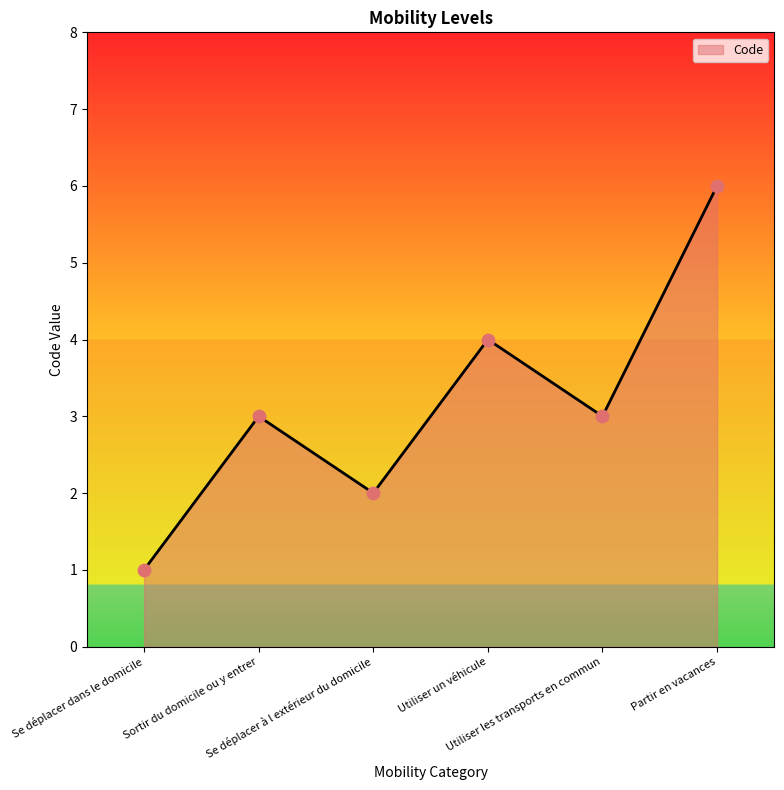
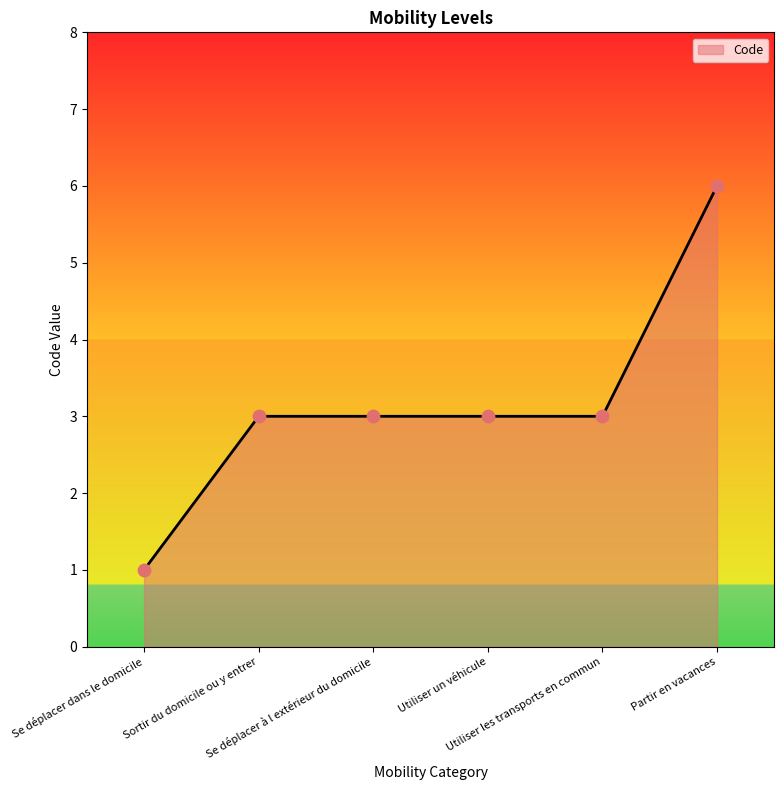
  {
    "Se déplacer dans le domicile": 1,
    "Sortir du domicile ou y entrer": 3,
-   "Se déplacer à l extérieur du domicile": 2,
-   "Utiliser un véhicule": 4,
+   "Se déplacer à l extérieur du domicile": 3,
+   "Utiliser un véhicule": 3,
    "Utiliser les transports en commun": 3,
    "Partir en vacances": 6
  }
